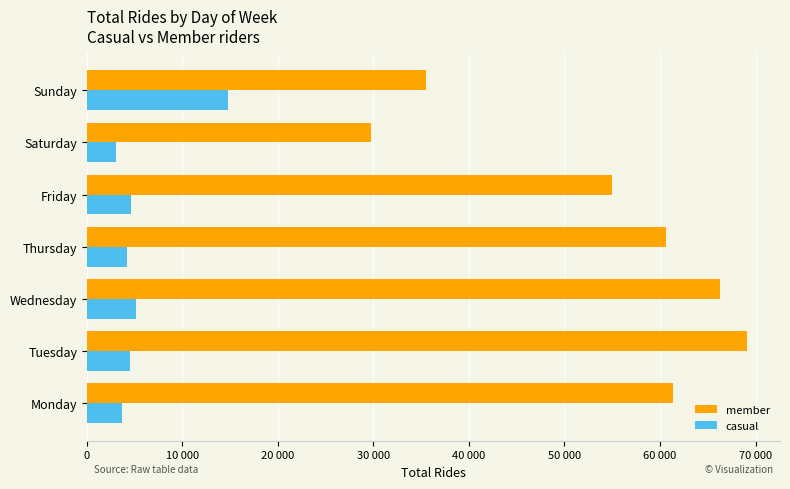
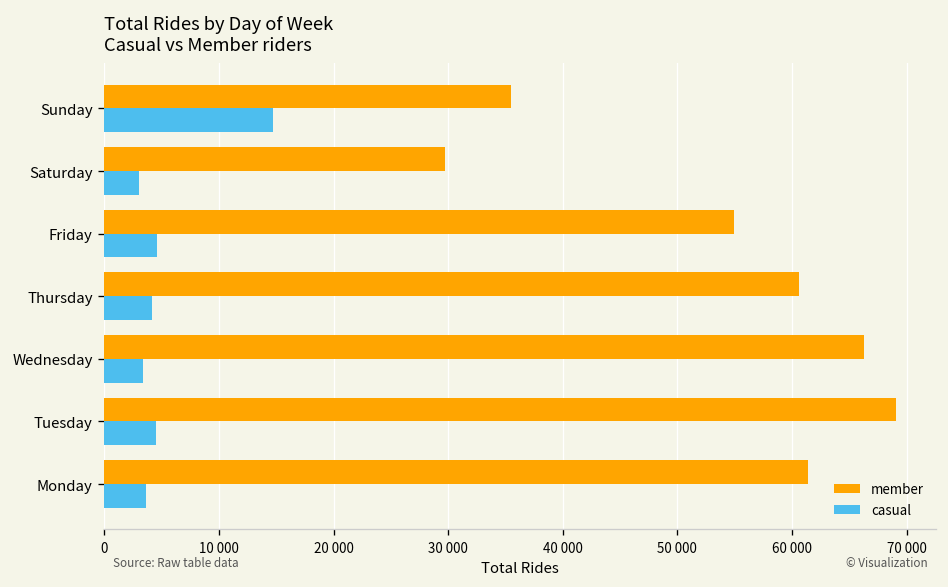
  {
    "member": {
      "Sunday": 35000,
      "Saturday": 30000,
      "Friday": 55000,
      "Thursday": 61000,
      "Wednesday": 66000,
      "Tuesday": 69000,
      "Monday": 61000
    },
    "casual": {
      "Sunday": 15000,
      "Saturday": 3000,
      "Friday": 5000,
      "Thursday": 4000,
-     "Wednesday": 5000,
+     "Wednesday": 3000,
      "Tuesday": 5000,
      "Monday": 4000
    }
  }
